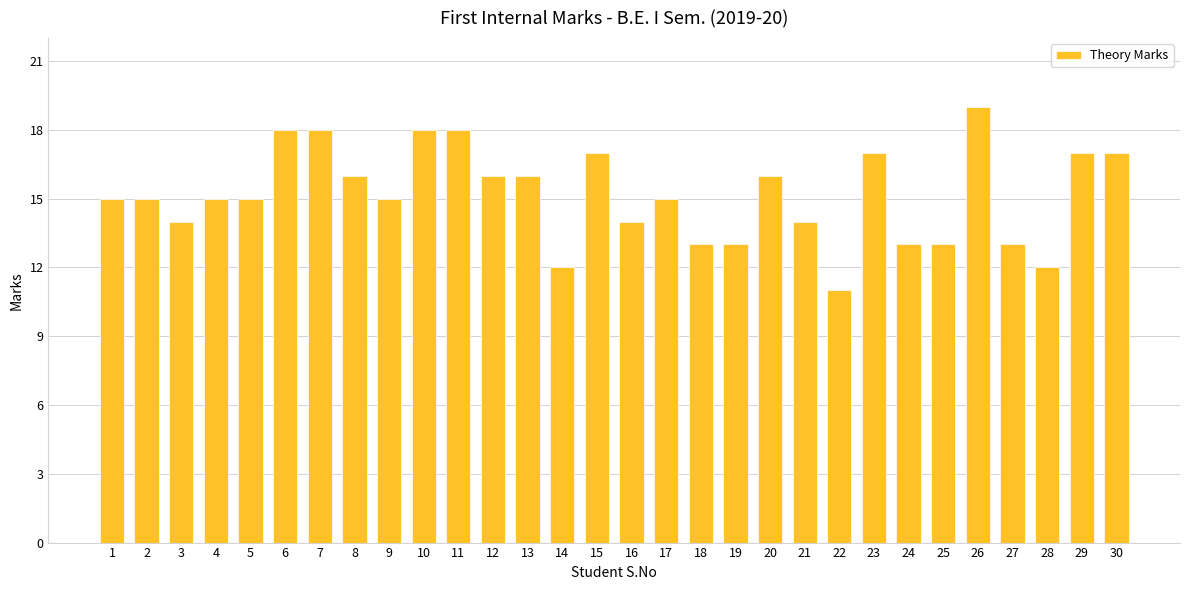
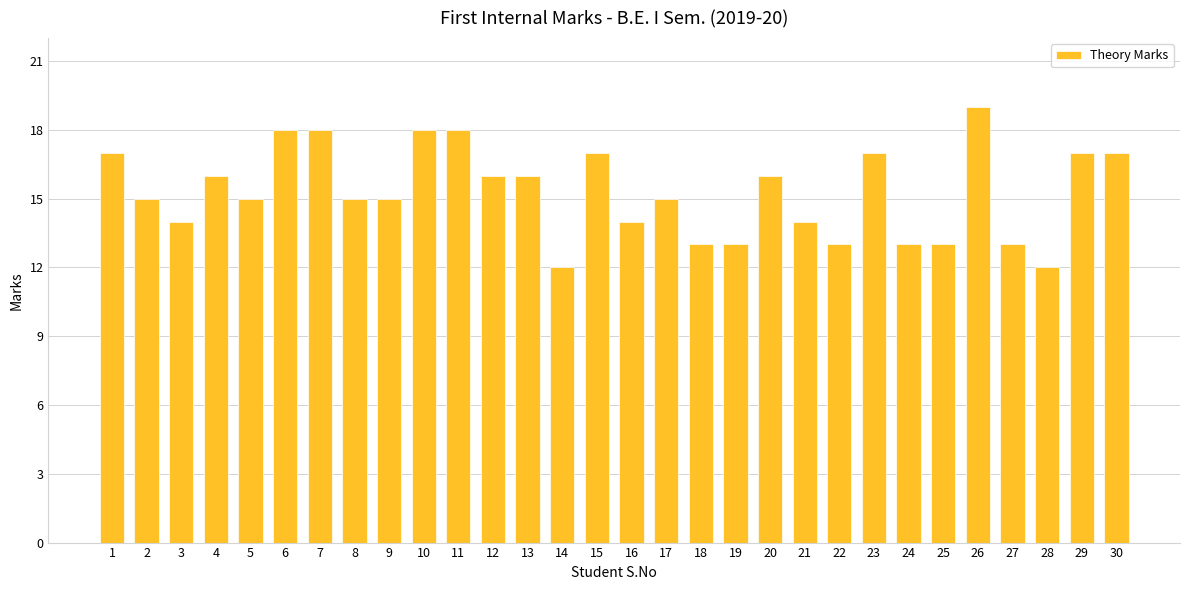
  {
-   "1": 15,
+   "1": 17,
    "2": 15,
    "3": 14,
-   "4": 15,
+   "4": 16,
    "5": 15,
    "6": 18,
    "7": 18,
-   "8": 16,
+   "8": 15,
    "9": 15,
    "10": 18,
    "11": 18,
    "12": 16,
    "13": 16,
    "14": 12,
    "15": 17,
    "16": 14,
    "17": 15,
    "18": 13,
    "19": 13,
    "20": 16,
    "21": 14,
-   "22": 11,
+   "22": 13,
    "23": 17,
    "24": 13,
    "25": 13,
    "26": 19,
    "27": 13,
    "28": 12,
    "29": 17,
    "30": 17
  }
